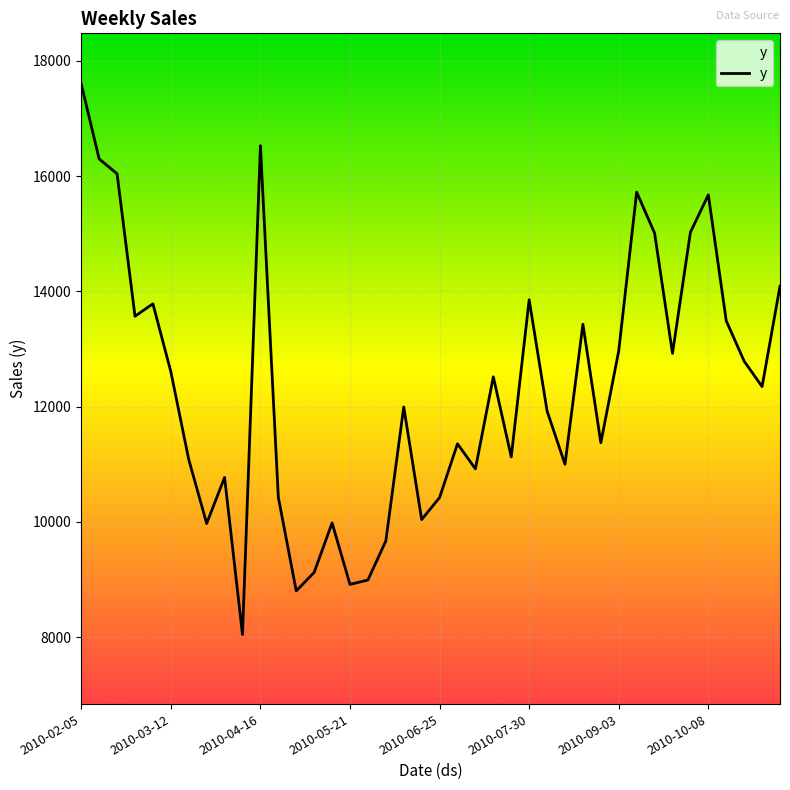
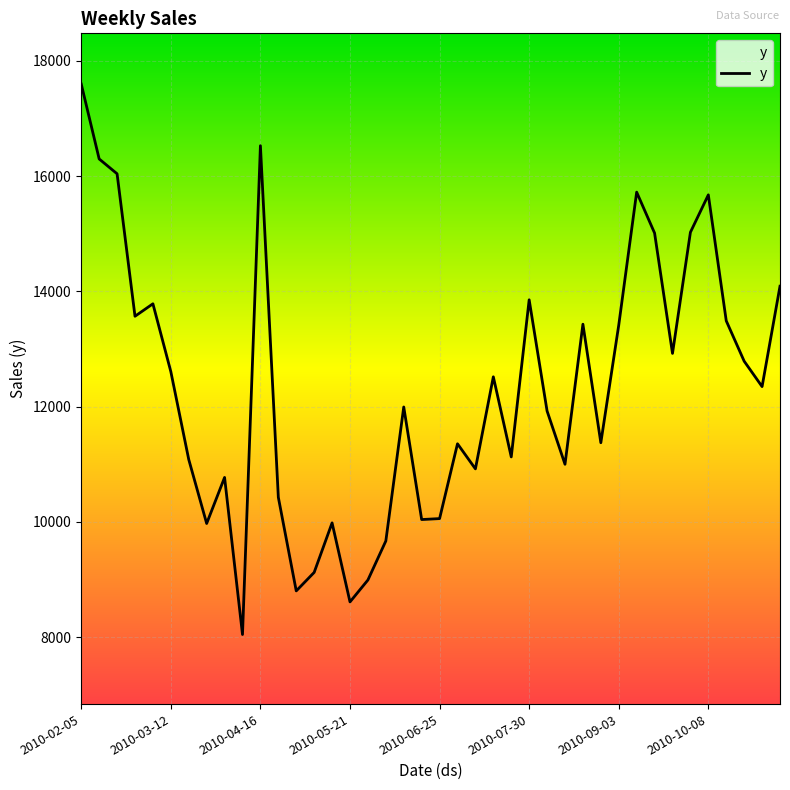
  {
    "2010-02-05": 17600,
    "2010-03-12": 12600,
    "2010-04-16": 16500,
-   "2010-05-21": 8900,
-   "2010-06-25": 10400,
+   "2010-05-21": 8600,
+   "2010-06-25": 10100,
    "2010-07-30": 13900,
-   "2010-09-03": 13000,
+   "2010-09-03": 13400,
    "2010-10-08": 15700
  }
